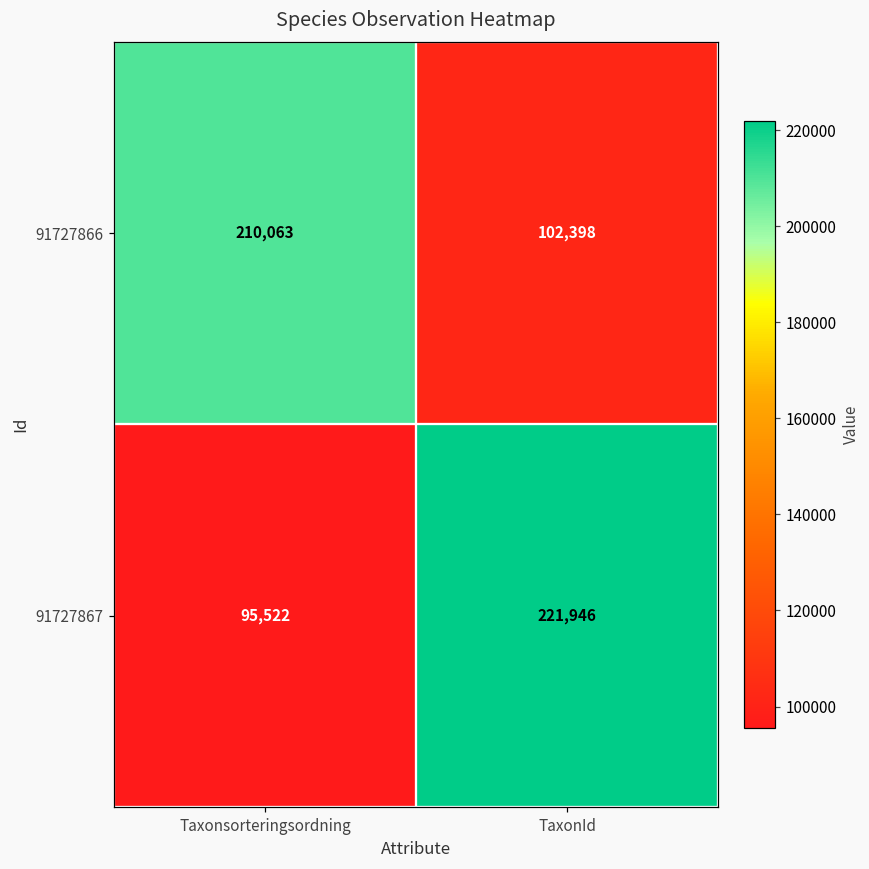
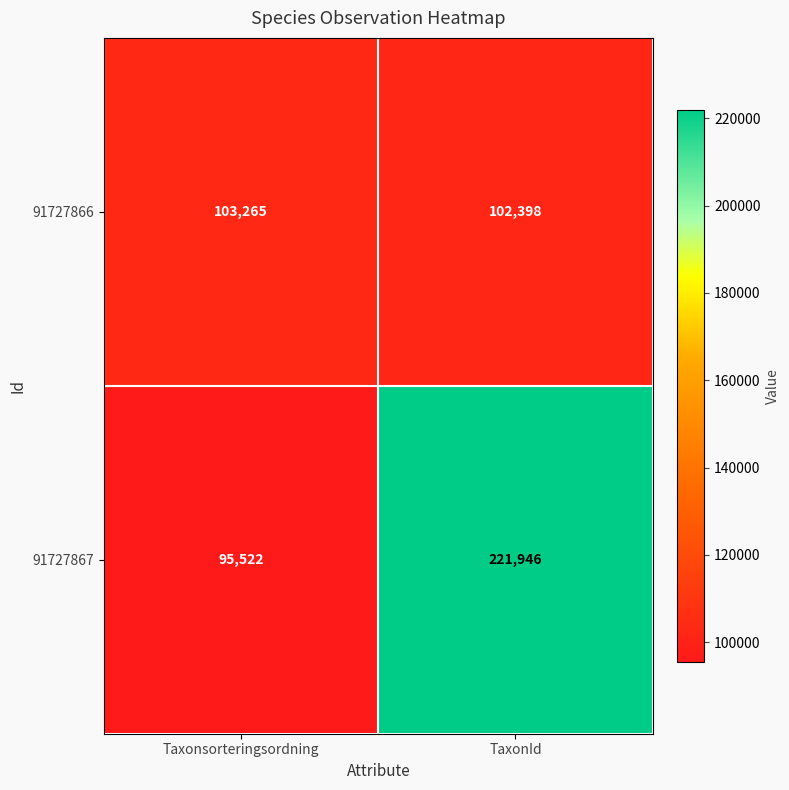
  {
    "91727866": {
-     "Taxonsorteringsordning": "210,063",
+     "Taxonsorteringsordning": "103,265",
      "TaxonId": "102,398"
    },
    "91727867": {
      "Taxonsorteringsordning": "95,522",
      "TaxonId": "221,946"
    }
  }
